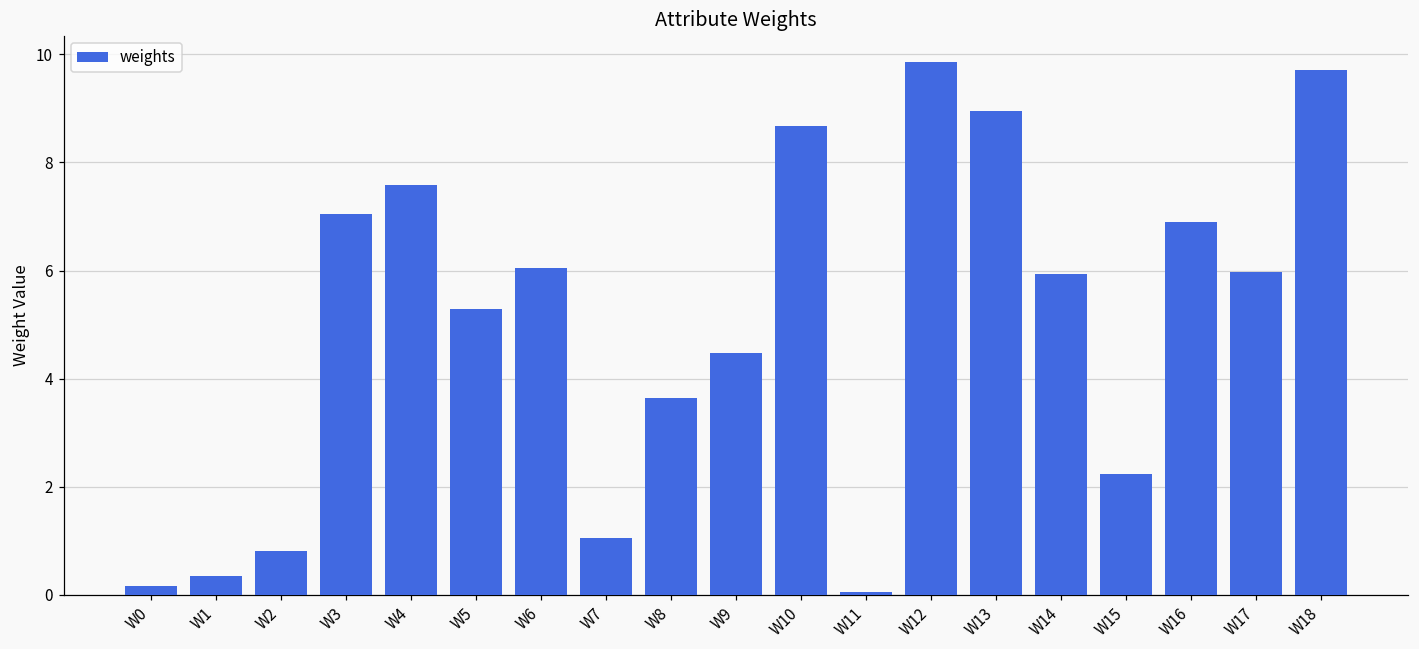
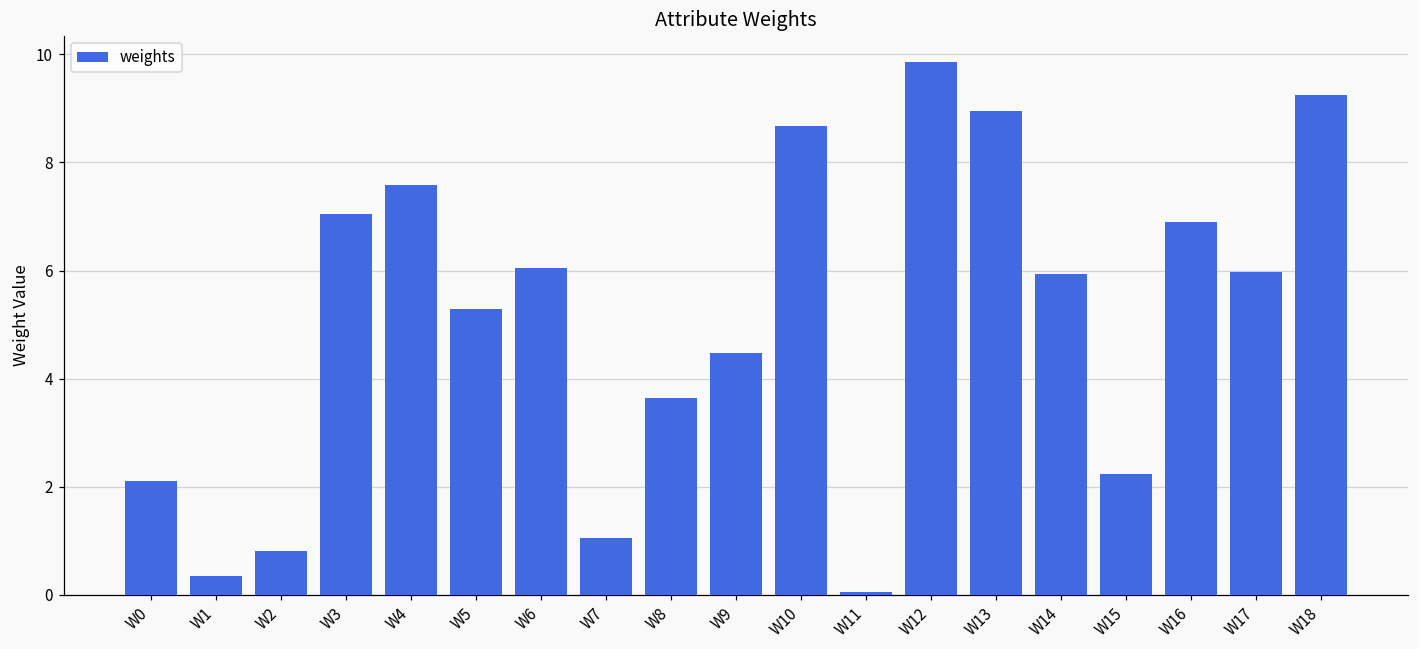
  {
-   "W0": 0.2,
+   "W0": 2.1,
    "W1": 0.3,
    "W2": 0.8,
    "W3": 7.0,
    "W4": 7.6,
    "W5": 5.3,
    "W6": 6.0,
    "W7": 1.1,
    "W8": 3.6,
    "W9": 4.5,
    "W10": 8.7,
    "W12": 9.9,
    "W13": 9.0,
    "W14": 5.9,
    "W15": 2.2,
    "W16": 6.9,
    "W17": 6.0,
-   "W18": 9.7
+   "W18": 9.2
  }
